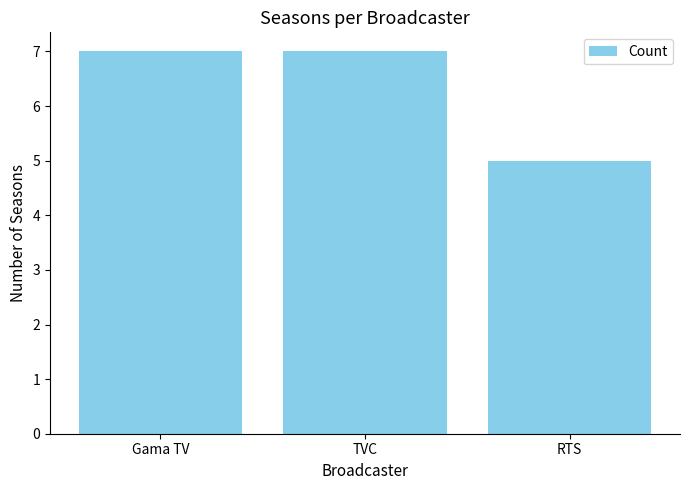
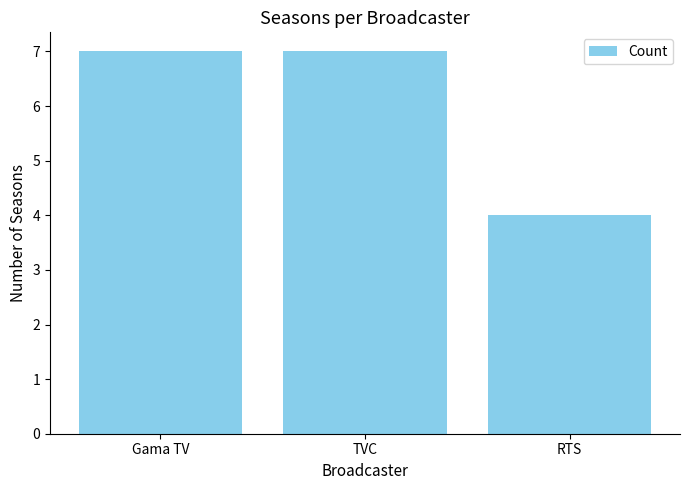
  {
    "Gama TV": 7,
    "TVC": 7,
-   "RTS": 5
+   "RTS": 4
  }
